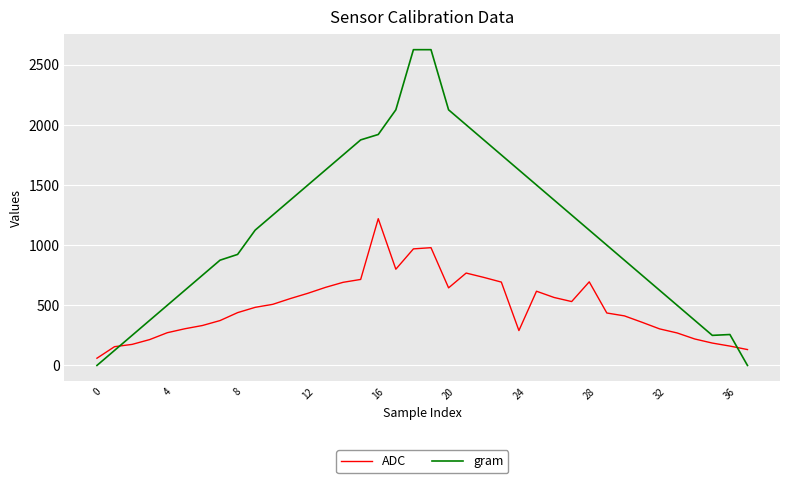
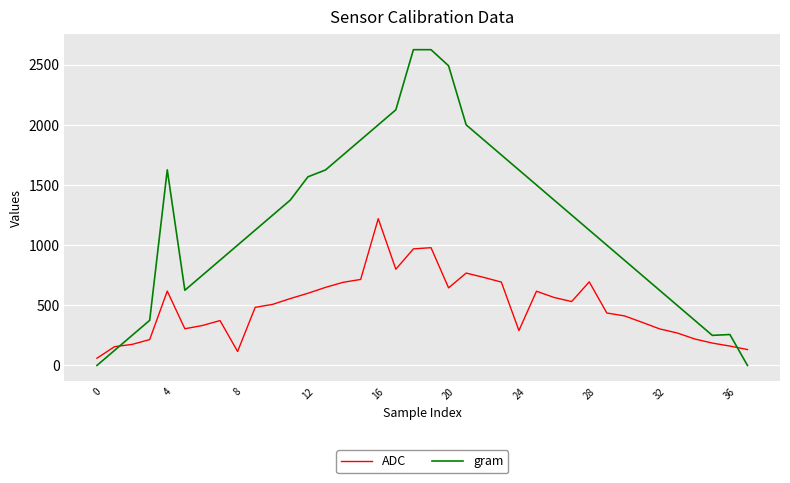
  {
    "ADC": {
      "0": 60,
-     "4": 270,
-     "8": 440,
+     "4": 620,
+     "8": 120,
      "12": 600,
      "16": 1220,
      "20": 650,
      "24": 290,
      "28": 700,
      "32": 300,
      "36": 160
    },
    "gram": {
      "0": 0,
-     "4": 500,
-     "8": 920,
-     "12": 1500,
-     "16": 1920,
-     "20": 2130,
+     "4": 1630,
+     "8": 1000,
+     "12": 1570,
+     "16": 2000,
+     "20": 2490,
      "24": 1630,
      "28": 1130,
      "32": 630,
      "36": 260
    }
  }
